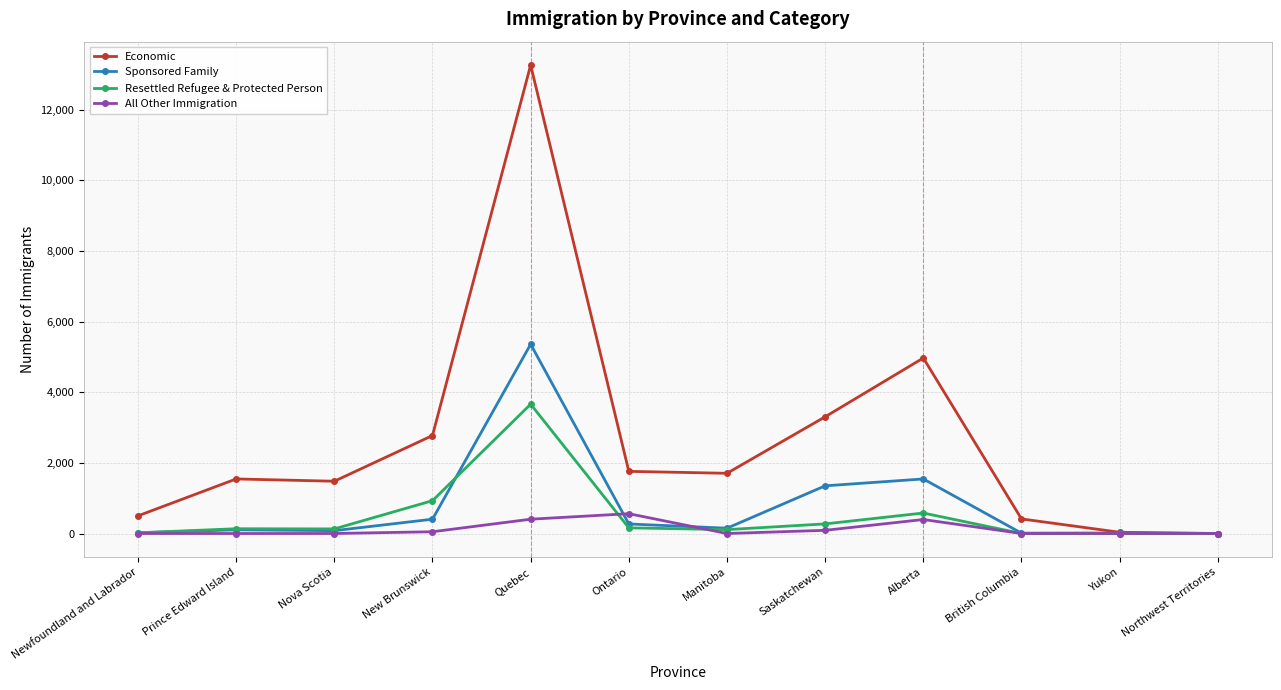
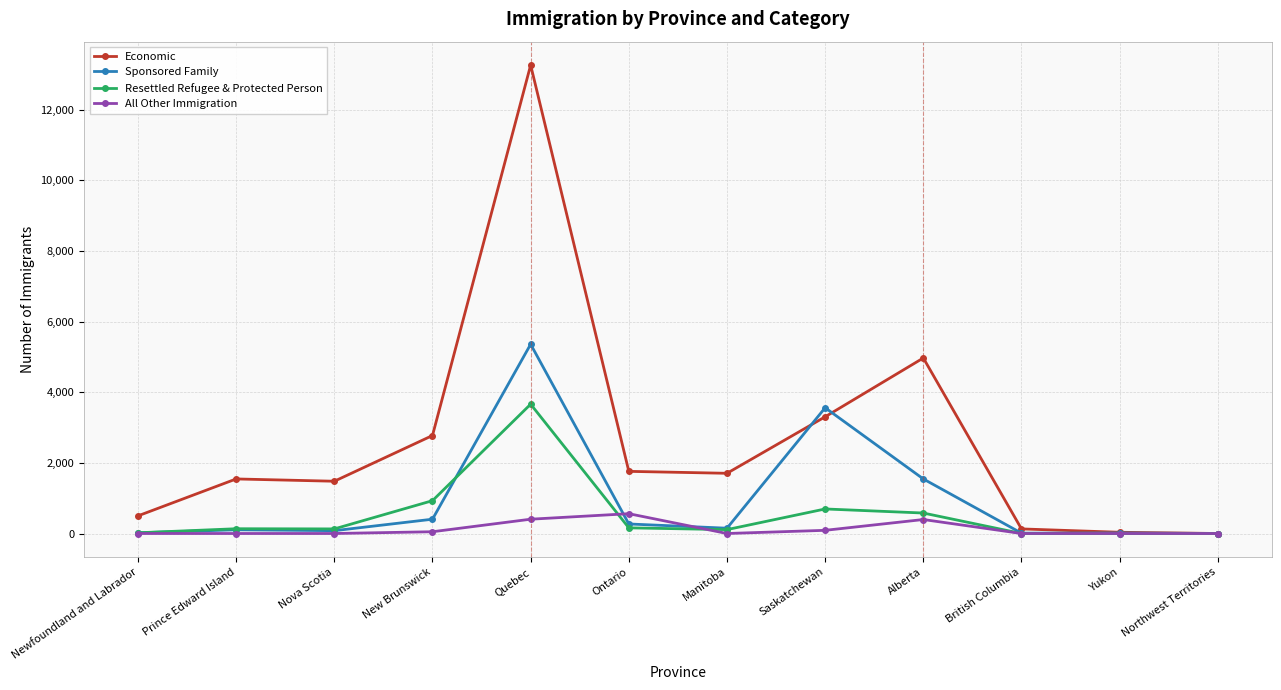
  {
    "Economic": {
      "Newfoundland and Labrador": "500",
      "Prince Edward Island": "1,500",
      "Nova Scotia": "1,500",
      "New Brunswick": "2,800",
      "Quebec": "13,300",
      "Ontario": "1,800",
      "Manitoba": "1,700",
      "Saskatchewan": "3,300",
      "Alberta": "5,000",
-     "British Columbia": "400"
+     "British Columbia": "100"
    },
    "Sponsored Family": {
      "New Brunswick": "400",
      "Quebec": "5,400",
      "Ontario": "300",
-     "Saskatchewan": "1,400",
+     "Saskatchewan": "3,600",
      "Alberta": "1,500"
    },
    "Resettled Refugee & Protected Person": {
      "New Brunswick": "900",
      "Quebec": "3,700",
      "Ontario": "200",
-     "Saskatchewan": "300",
+     "Saskatchewan": "700",
      "Alberta": "600"
    },
    "All Other Immigration": {
      "Prince Edward Island": "0",
      "Nova Scotia": "0",
      "New Brunswick": "100",
      "Quebec": "400",
      "Ontario": "600",
      "Manitoba": "0",
      "Saskatchewan": "100",
      "Alberta": "400"
    }
  }
